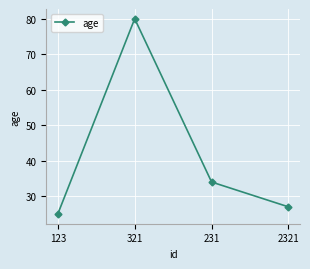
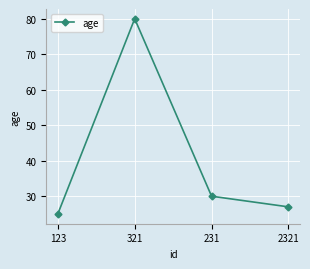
  {
    "123": 25,
    "321": 80,
-   "231": 34,
+   "231": 30,
    "2321": 27
  }
